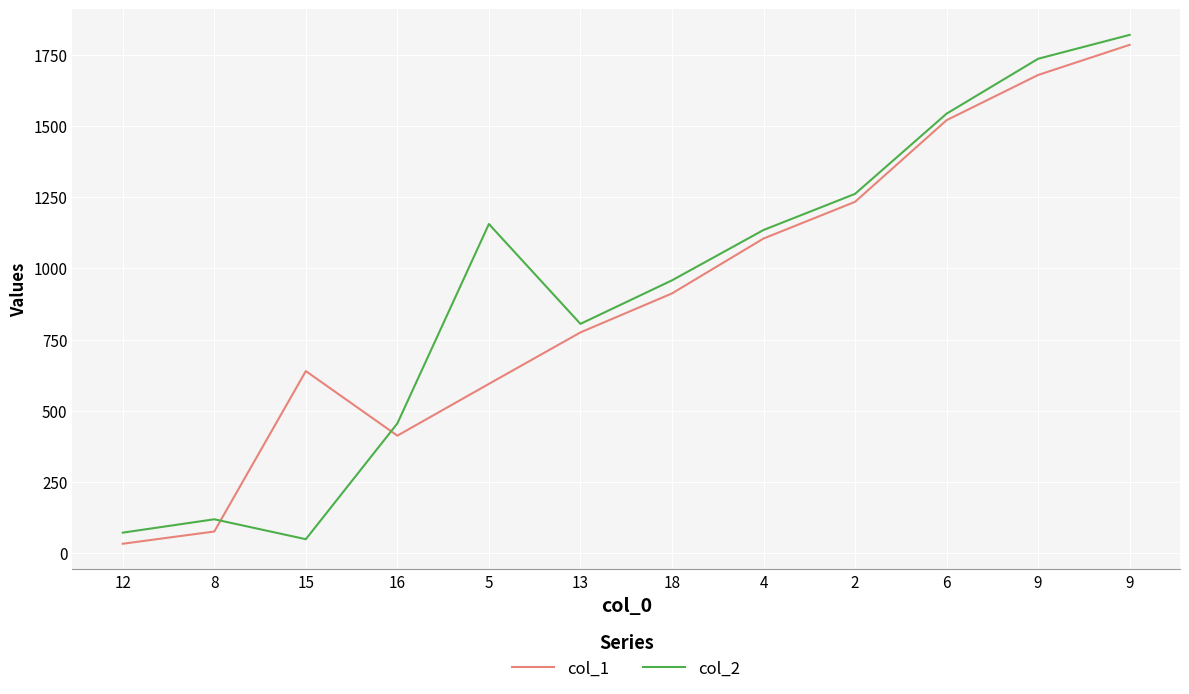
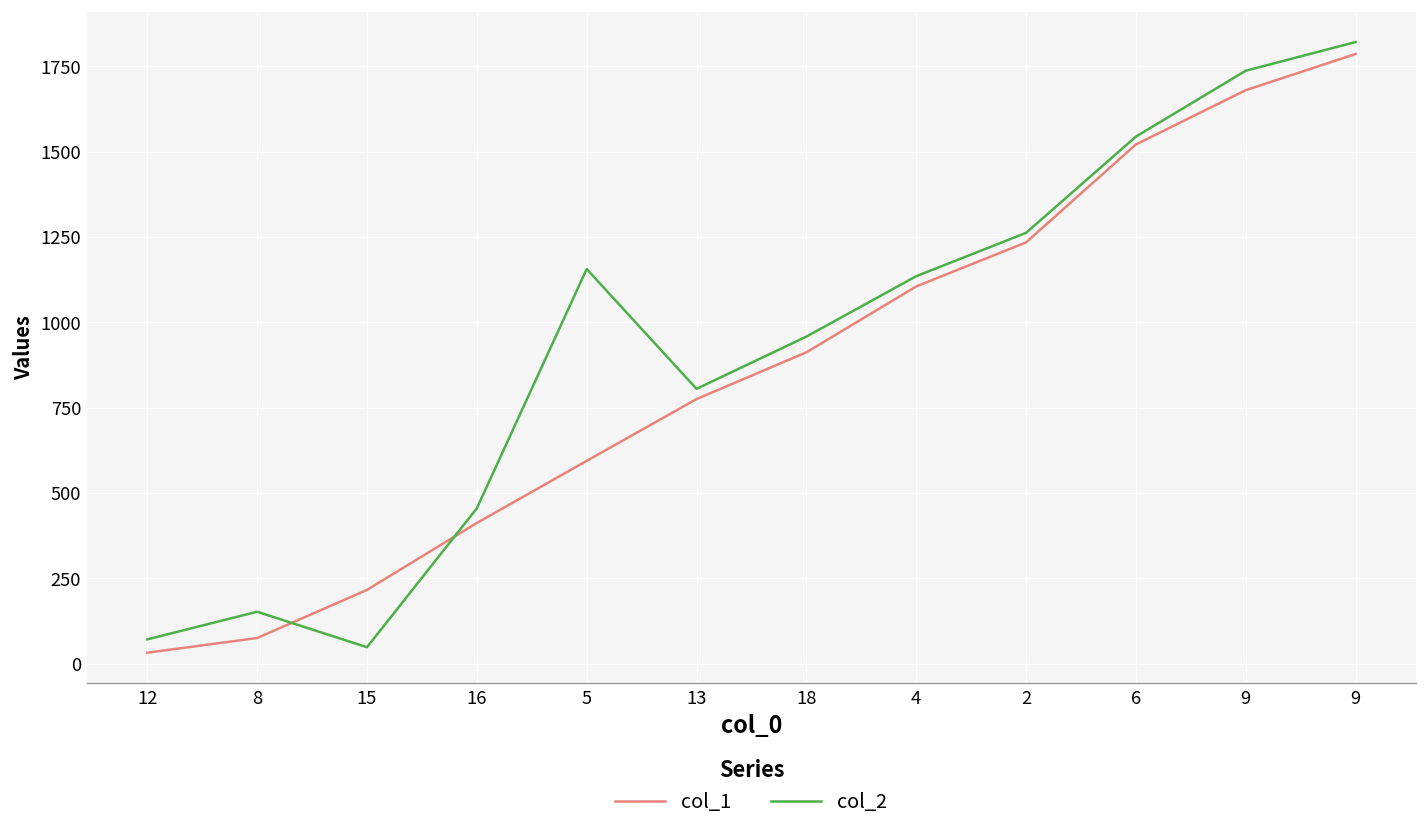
  {
    "col_1": {
      "12": 30,
      "8": 80,
-     "15": 640,
+     "15": 220,
      "16": 410,
      "5": 590,
      "13": 780,
      "18": 910,
      "4": 1110,
      "2": 1230,
      "6": 1520
    },
    "col_2": {
      "12": 70,
-     "8": 120,
+     "8": 150,
      "15": 50,
      "16": 460,
      "5": 1160,
      "13": 810,
      "18": 960,
      "4": 1140,
      "2": 1260,
      "6": 1540
    }
  }
